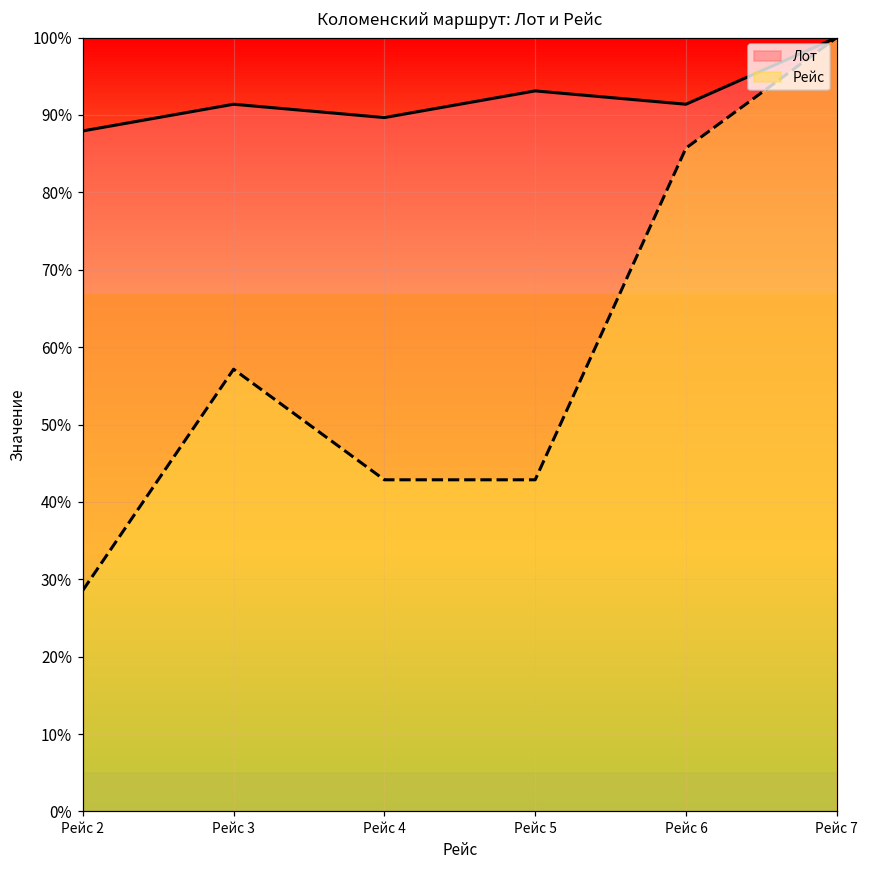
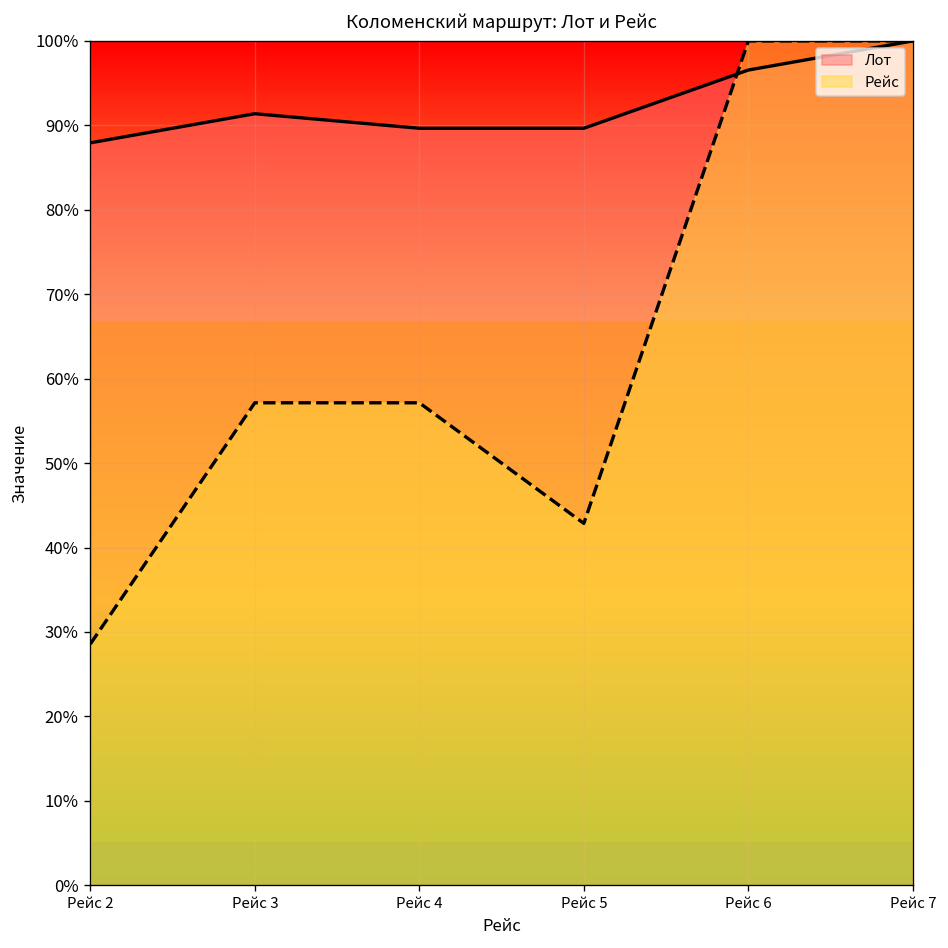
  {
    "Лот": {
      "Рейс 2": "88%",
      "Рейс 3": "91%",
      "Рейс 4": "90%",
-     "Рейс 5": "93%",
-     "Рейс 6": "91%"
+     "Рейс 5": "90%",
+     "Рейс 6": "97%"
    },
    "Рейс": {
      "Рейс 2": "29%",
      "Рейс 3": "57%",
-     "Рейс 4": "43%",
+     "Рейс 4": "57%",
      "Рейс 5": "43%",
-     "Рейс 6": "86%"
+     "Рейс 6": "100%"
    }
  }
